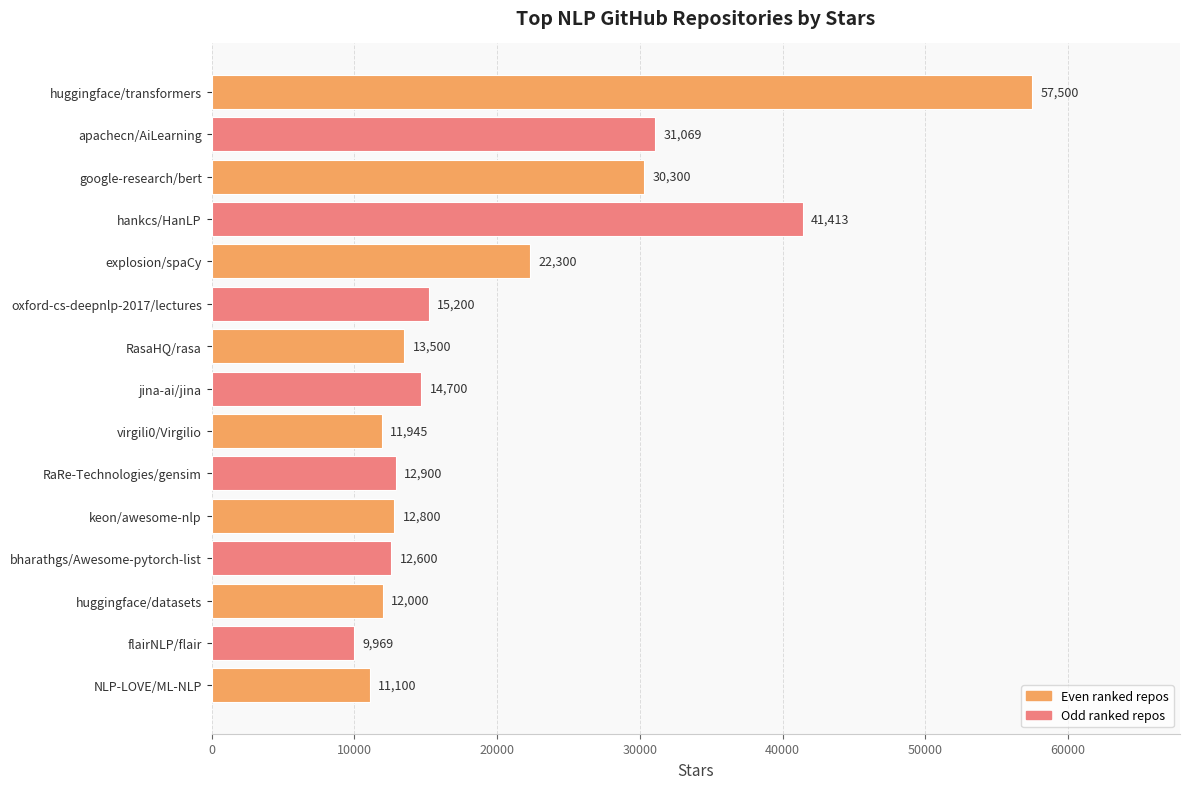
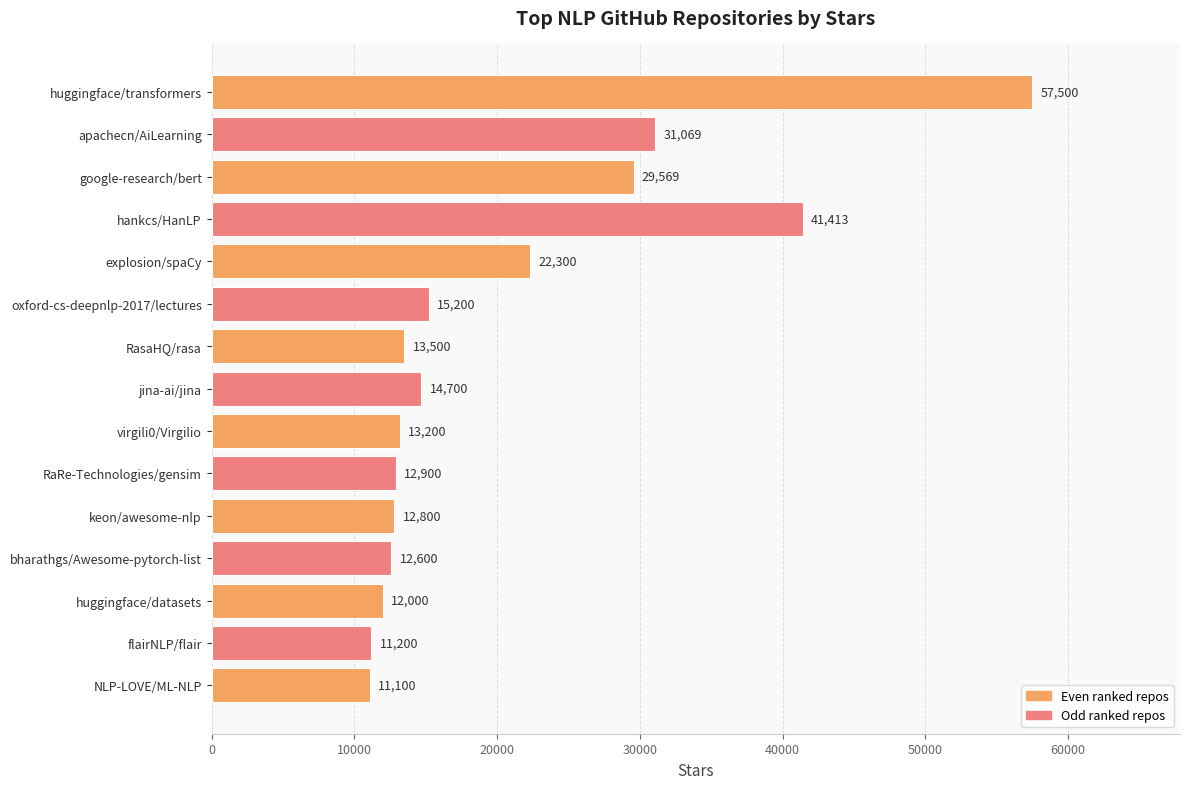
  {
    "huggingface/transformers": "57,500",
    "apachecn/AiLearning": "31,069",
-   "google-research/bert": "30,300",
+   "google-research/bert": "29,569",
    "hankcs/HanLP": "41,413",
    "explosion/spaCy": "22,300",
    "oxford-cs-deepnlp-2017/lectures": "15,200",
    "RasaHQ/rasa": "13,500",
    "jina-ai/jina": "14,700",
-   "virgili0/Virgilio": "11,945",
+   "virgili0/Virgilio": "13,200",
    "RaRe-Technologies/gensim": "12,900",
    "keon/awesome-nlp": "12,800",
    "bharathgs/Awesome-pytorch-list": "12,600",
    "huggingface/datasets": "12,000",
-   "flairNLP/flair": "9,969",
+   "flairNLP/flair": "11,200",
    "NLP-LOVE/ML-NLP": "11,100"
  }
